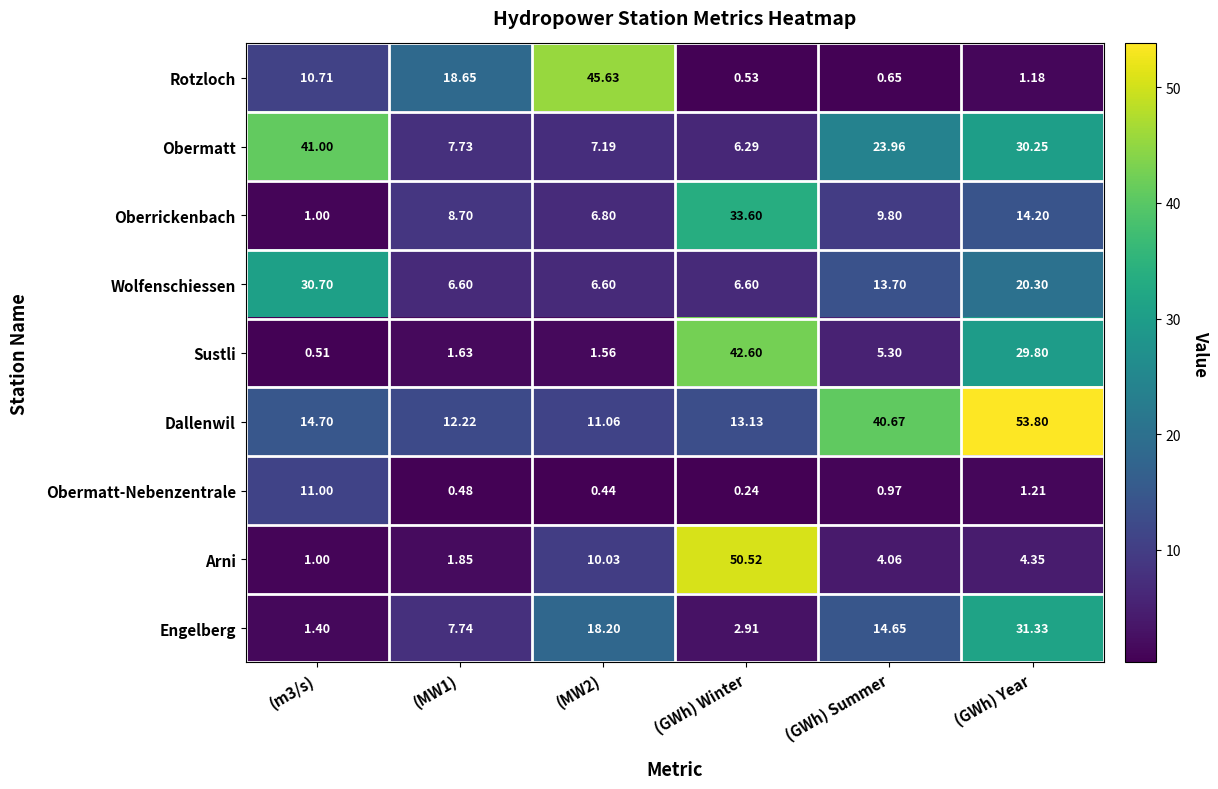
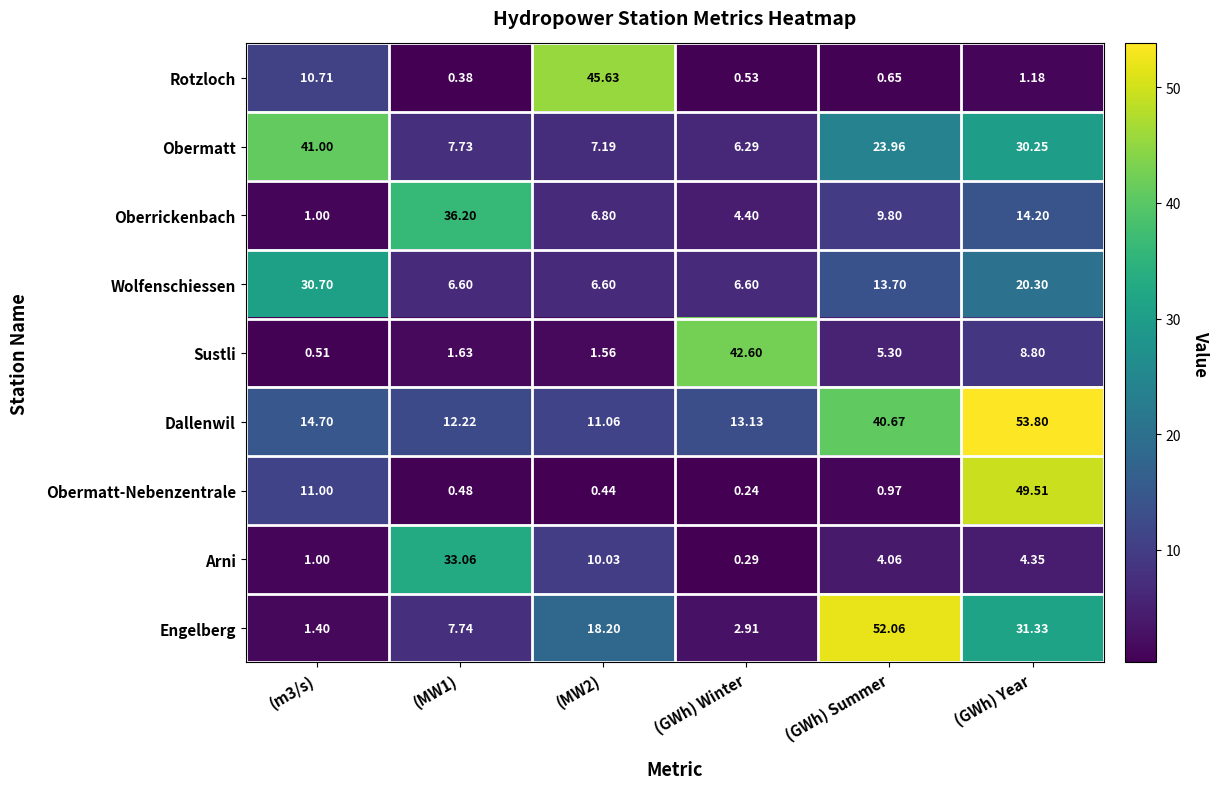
  {
    "Rotzloch": {
      "(m3/s)": 10.71,
-     "(MW1)": 18.65,
+     "(MW1)": 0.38,
      "(MW2)": 45.63,
      "(GWh) Winter": 0.53,
      "(GWh) Summer": 0.65,
      "(GWh) Year": 1.18
    },
    "Obermatt": {
      "(m3/s)": 41.00,
      "(MW1)": 7.73,
      "(MW2)": 7.19,
      "(GWh) Winter": 6.29,
      "(GWh) Summer": 23.96,
      "(GWh) Year": 30.25
    },
    "Oberrickenbach": {
      "(m3/s)": 1.00,
-     "(MW1)": 8.70,
+     "(MW1)": 36.20,
      "(MW2)": 6.80,
-     "(GWh) Winter": 33.60,
+     "(GWh) Winter": 4.40,
      "(GWh) Summer": 9.80,
      "(GWh) Year": 14.20
    },
    "Wolfenschiessen": {
      "(m3/s)": 30.70,
      "(MW1)": 6.60,
      "(MW2)": 6.60,
      "(GWh) Winter": 6.60,
      "(GWh) Summer": 13.70,
      "(GWh) Year": 20.30
    },
    "Sustli": {
      "(m3/s)": 0.51,
      "(MW1)": 1.63,
      "(MW2)": 1.56,
      "(GWh) Winter": 42.60,
      "(GWh) Summer": 5.30,
-     "(GWh) Year": 29.80
+     "(GWh) Year": 8.80
    },
    "Dallenwil": {
      "(m3/s)": 14.70,
      "(MW1)": 12.22,
      "(MW2)": 11.06,
      "(GWh) Winter": 13.13,
      "(GWh) Summer": 40.67,
      "(GWh) Year": 53.80
    },
    "Obermatt-Nebenzentrale": {
      "(m3/s)": 11.00,
      "(MW1)": 0.48,
      "(MW2)": 0.44,
      "(GWh) Winter": 0.24,
      "(GWh) Summer": 0.97,
-     "(GWh) Year": 1.21
+     "(GWh) Year": 49.51
    },
    "Arni": {
      "(m3/s)": 1.00,
-     "(MW1)": 1.85,
+     "(MW1)": 33.06,
      "(MW2)": 10.03,
-     "(GWh) Winter": 50.52,
+     "(GWh) Winter": 0.29,
      "(GWh) Summer": 4.06,
      "(GWh) Year": 4.35
    },
    "Engelberg": {
      "(m3/s)": 1.40,
      "(MW1)": 7.74,
      "(MW2)": 18.20,
      "(GWh) Winter": 2.91,
-     "(GWh) Summer": 14.65,
+     "(GWh) Summer": 52.06,
      "(GWh) Year": 31.33
    }
  }
